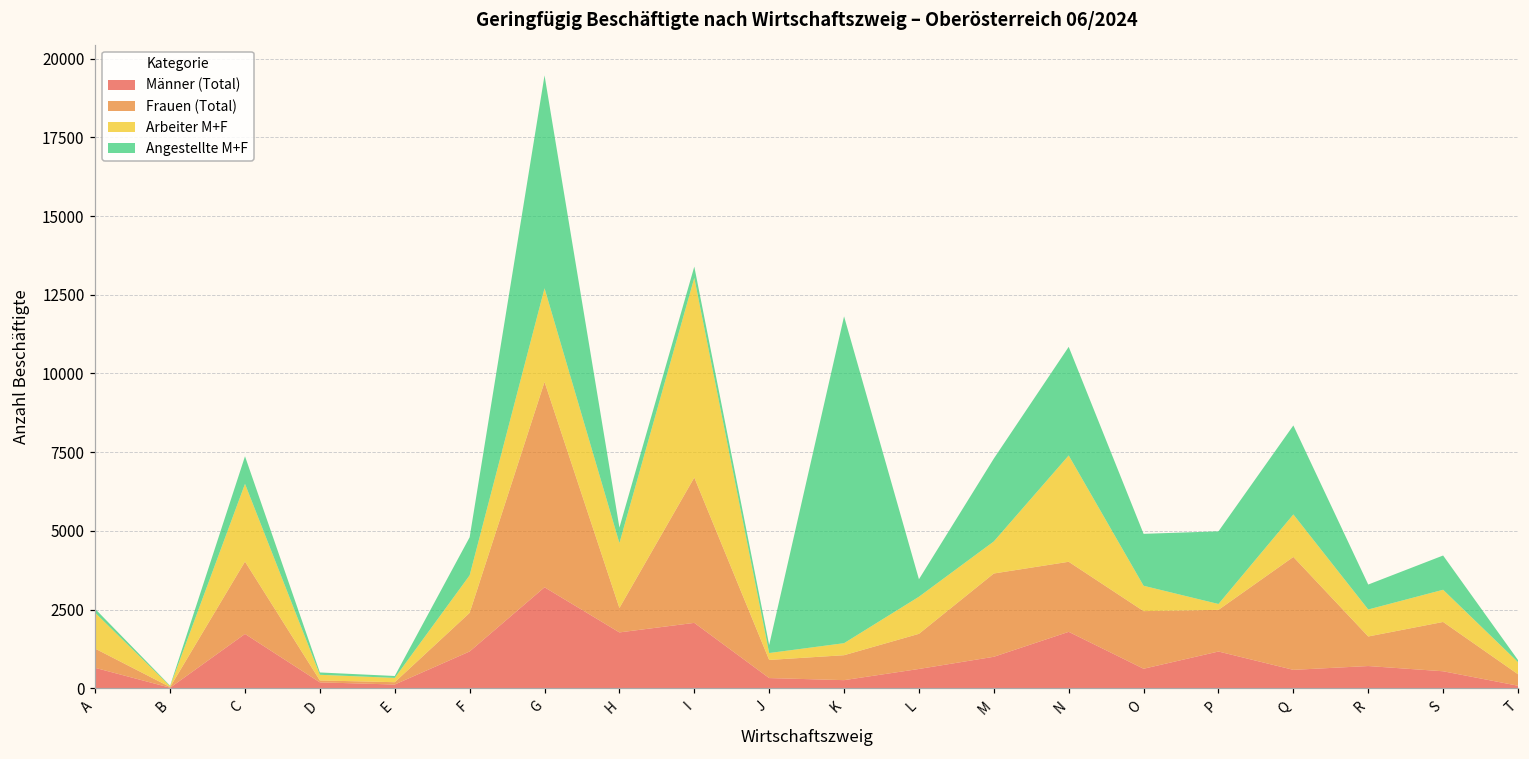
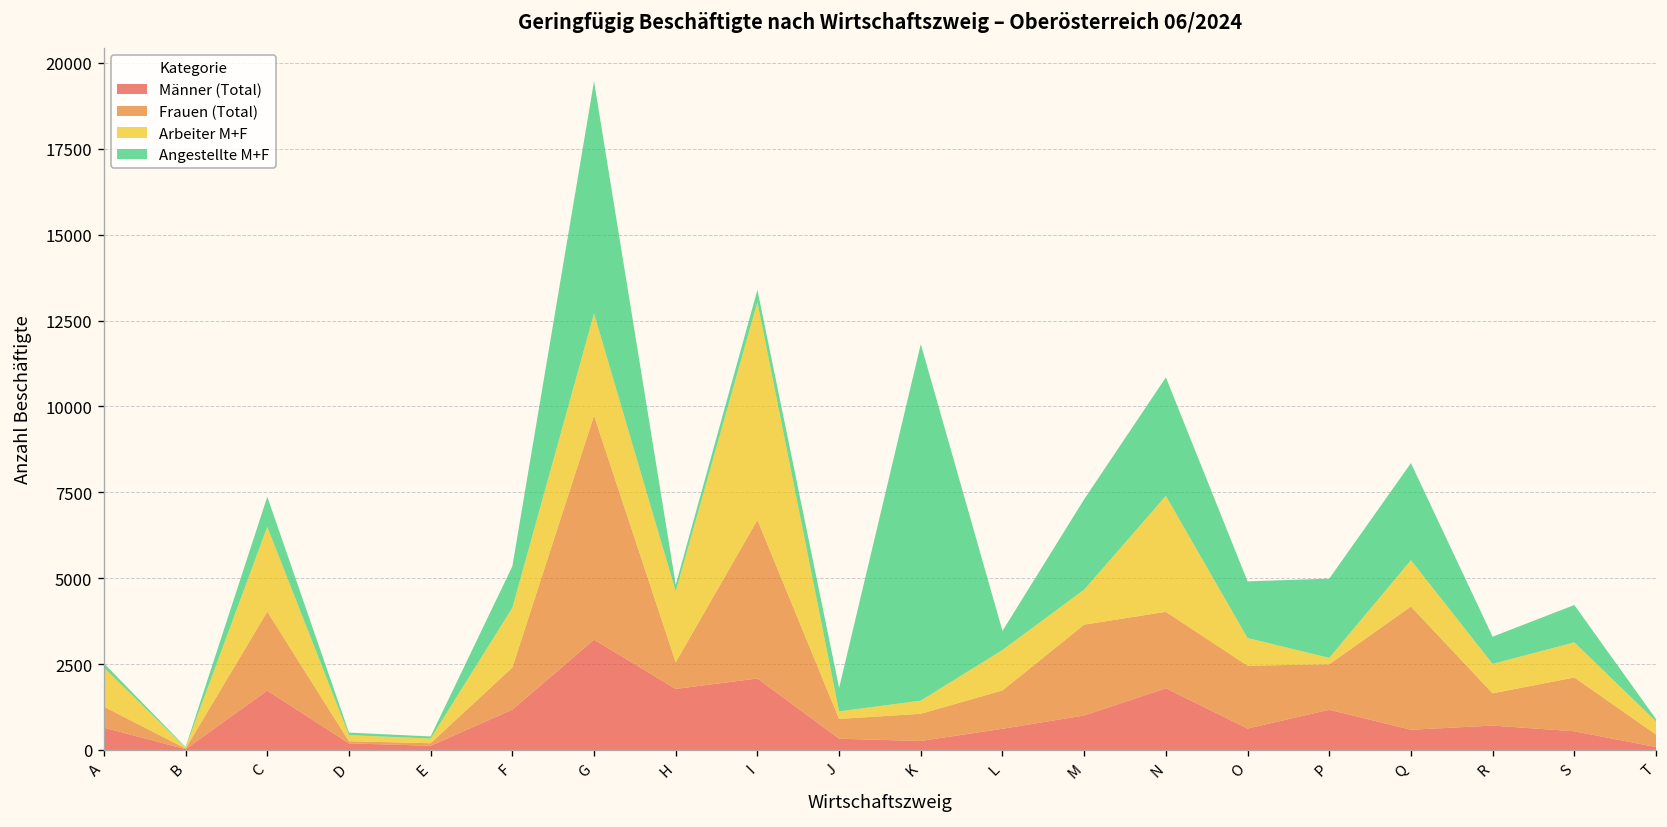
  {
    "Arbeiter M+F": {
      "A": 1100,
      "C": 2500,
-     "F": 1200,
+     "F": 1700,
      "G": 3000,
      "H": 2100,
      "I": 6300,
      "J": 200,
      "K": 400,
      "L": 1200,
      "M": 1000,
      "N": 3400,
      "O": 800,
      "P": 200,
      "Q": 1300,
      "R": 900,
      "S": 1000
    },
    "Angestellte M+F": {
      "A": 100,
      "C": 900,
      "F": 1200,
      "G": 6800,
-     "H": 500,
+     "H": 200,
      "I": 400,
-     "J": 300,
+     "J": 700,
      "K": 10400,
      "L": 600,
      "M": 2600,
      "N": 3400,
      "O": 1600,
      "P": 2300,
      "Q": 2800,
      "R": 800,
      "S": 1100
    }
  }
